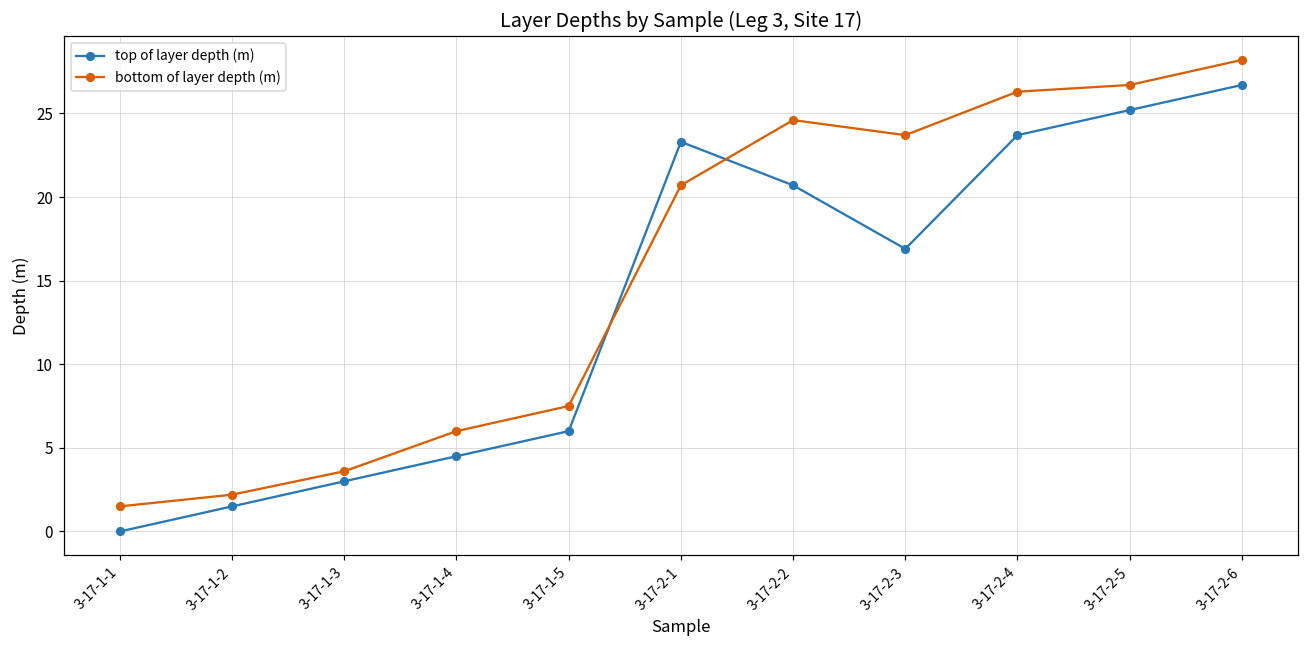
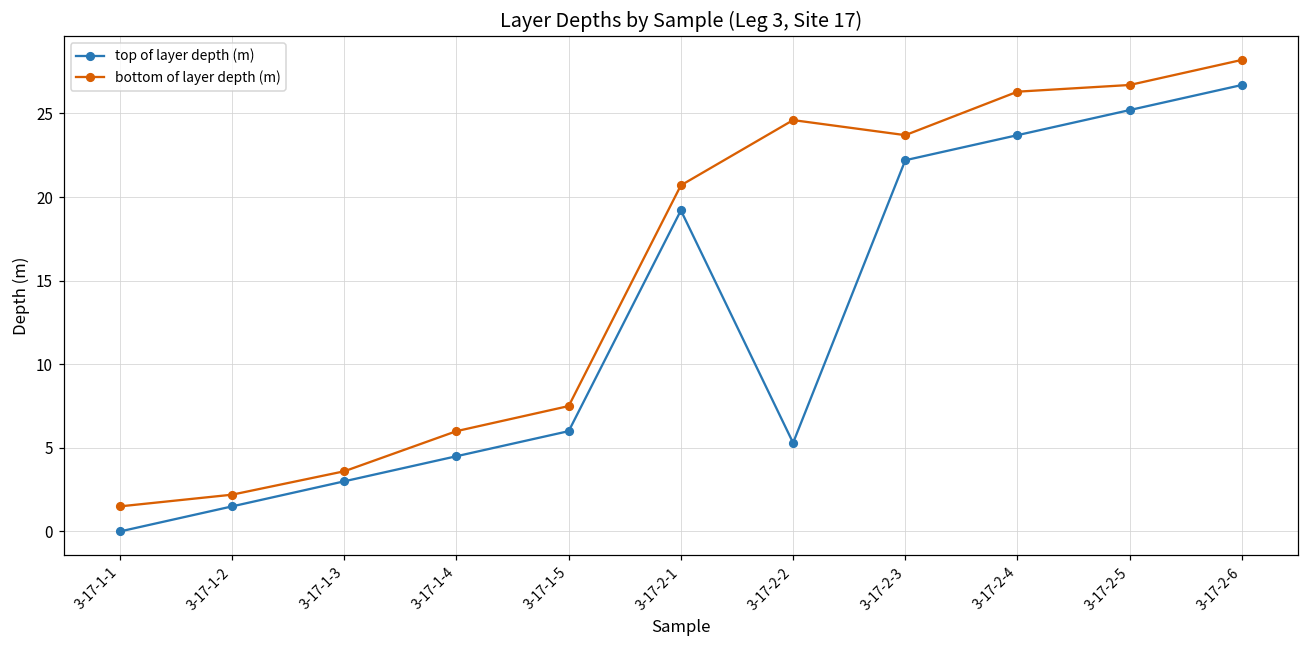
  {
    "top of layer depth (m)": {
      "3-17-1-1": 0.0,
      "3-17-1-2": 1.5,
      "3-17-1-3": 3.0,
      "3-17-1-4": 4.5,
      "3-17-1-5": 6.0,
-     "3-17-2-1": 23.3,
-     "3-17-2-2": 20.7,
-     "3-17-2-3": 16.9,
+     "3-17-2-1": 19.2,
+     "3-17-2-2": 5.3,
+     "3-17-2-3": 22.2,
      "3-17-2-4": 23.7,
      "3-17-2-5": 25.2,
      "3-17-2-6": 26.7
    },
    "bottom of layer depth (m)": {
      "3-17-1-1": 1.5,
      "3-17-1-2": 2.2,
      "3-17-1-3": 3.6,
      "3-17-1-4": 6.0,
      "3-17-1-5": 7.5,
      "3-17-2-1": 20.7,
      "3-17-2-2": 24.6,
      "3-17-2-3": 23.7,
      "3-17-2-4": 26.3,
      "3-17-2-5": 26.7,
      "3-17-2-6": 28.2
    }
  }
